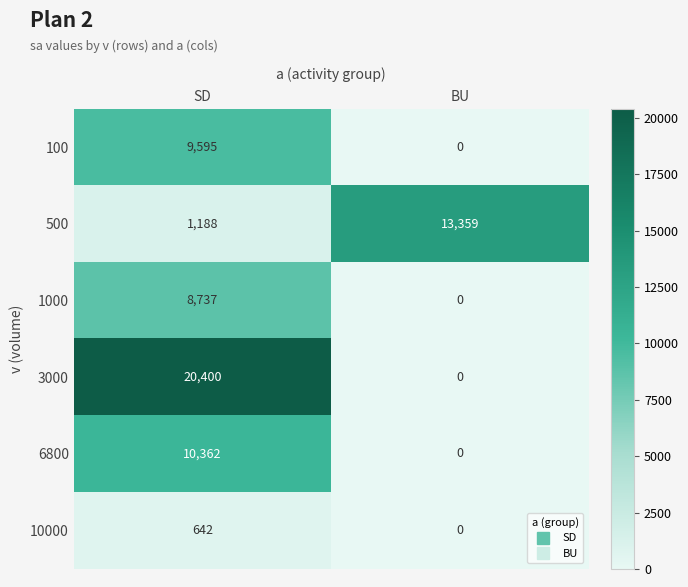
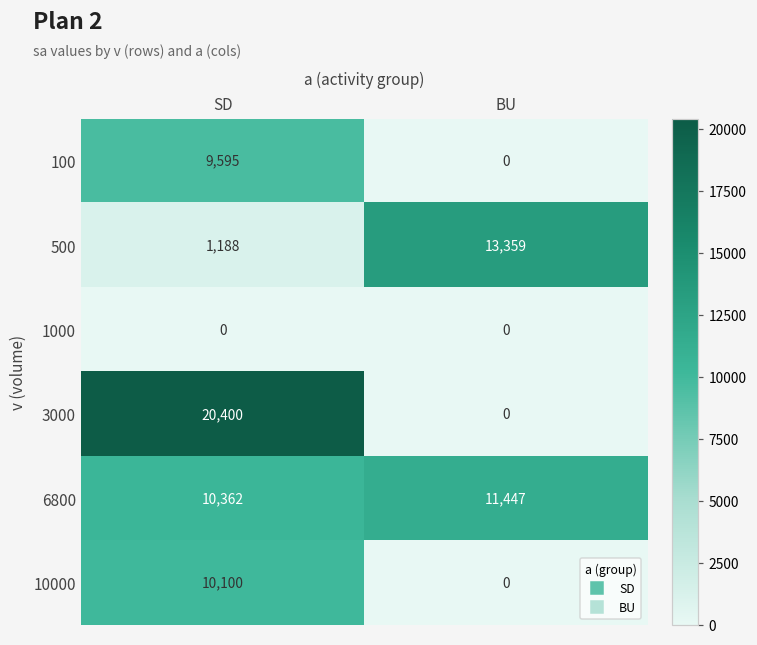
  {
    "100": {
      "SD": "9,595",
      "BU": "0"
    },
    "500": {
      "SD": "1,188",
      "BU": "13,359"
    },
    "1000": {
-     "SD": "8,737",
+     "SD": "0",
      "BU": "0"
    },
    "3000": {
      "SD": "20,400",
      "BU": "0"
    },
    "6800": {
      "SD": "10,362",
-     "BU": "0"
+     "BU": "11,447"
    },
    "10000": {
-     "SD": "642",
+     "SD": "10,100",
      "BU": "0"
    }
  }
